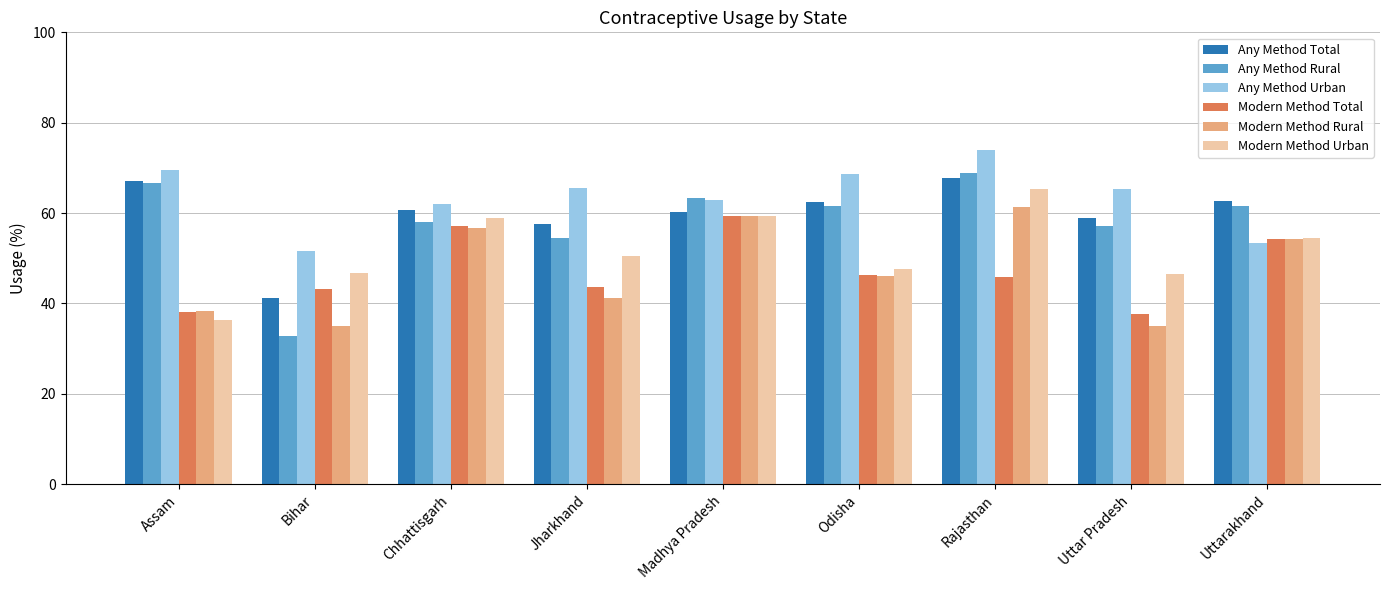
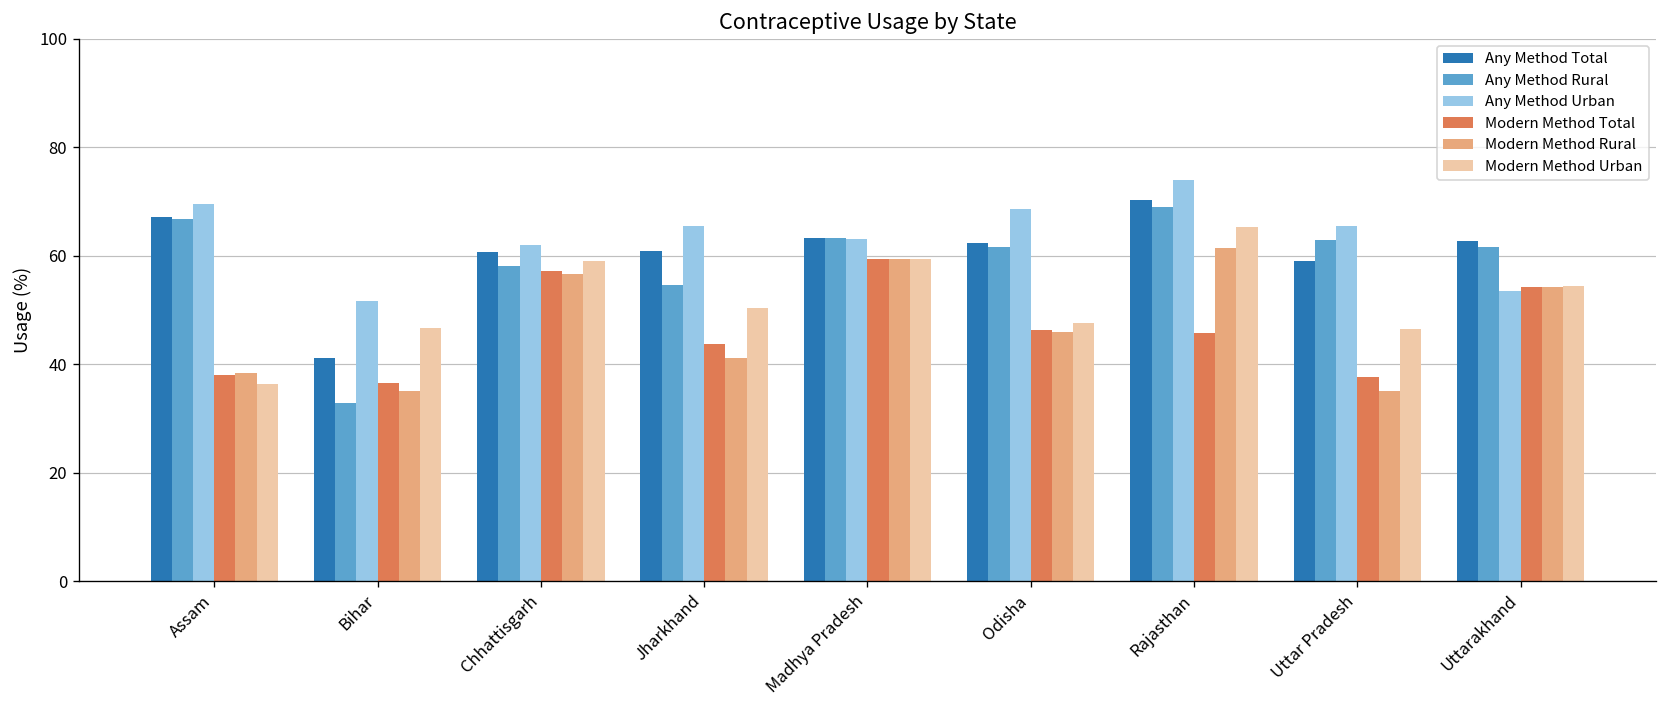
  {
    "Any Method Total": {
      "Assam": 67,
      "Bihar": 41,
      "Chhattisgarh": 61,
-     "Jharkhand": 58,
-     "Madhya Pradesh": 60,
+     "Jharkhand": 61,
+     "Madhya Pradesh": 63,
      "Odisha": 62,
-     "Rajasthan": 68,
+     "Rajasthan": 70,
      "Uttar Pradesh": 59,
      "Uttarakhand": 63
    },
    "Any Method Rural": {
      "Assam": 67,
      "Bihar": 33,
      "Chhattisgarh": 58,
      "Jharkhand": 55,
      "Madhya Pradesh": 63,
      "Odisha": 62,
      "Rajasthan": 69,
-     "Uttar Pradesh": 57,
+     "Uttar Pradesh": 63,
      "Uttarakhand": 62
    },
    "Any Method Urban": {
      "Assam": 70,
      "Bihar": 52,
      "Chhattisgarh": 62,
      "Jharkhand": 66,
      "Madhya Pradesh": 63,
      "Odisha": 69,
      "Rajasthan": 74,
      "Uttar Pradesh": 65,
      "Uttarakhand": 53
    },
    "Modern Method Total": {
      "Assam": 38,
-     "Bihar": 43,
+     "Bihar": 37,
      "Chhattisgarh": 57,
      "Jharkhand": 44,
      "Madhya Pradesh": 59,
      "Odisha": 46,
      "Rajasthan": 46,
      "Uttar Pradesh": 38,
      "Uttarakhand": 54
    }
  }
